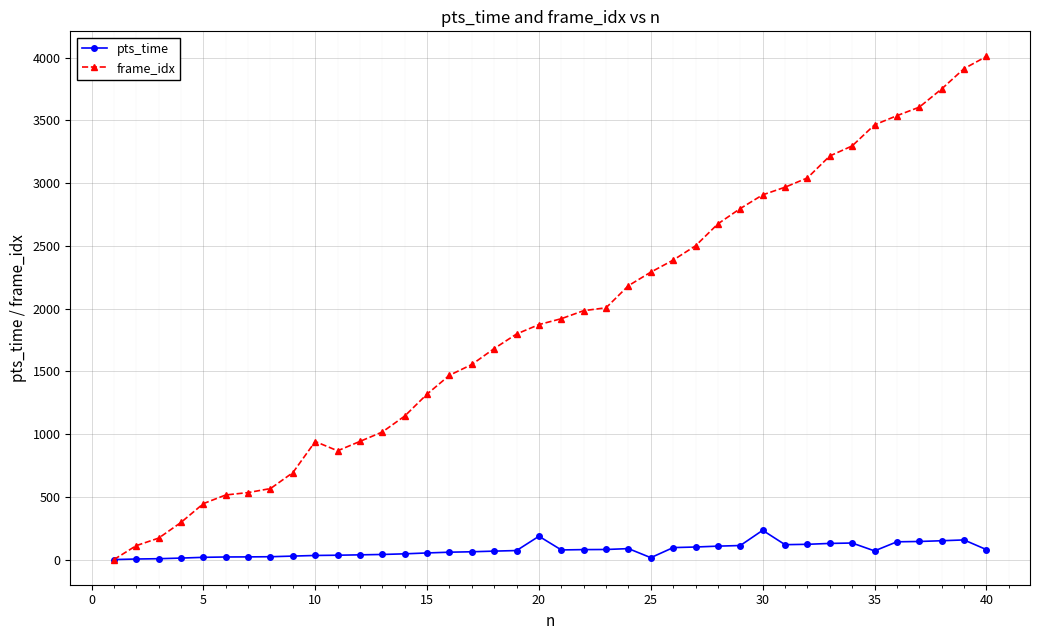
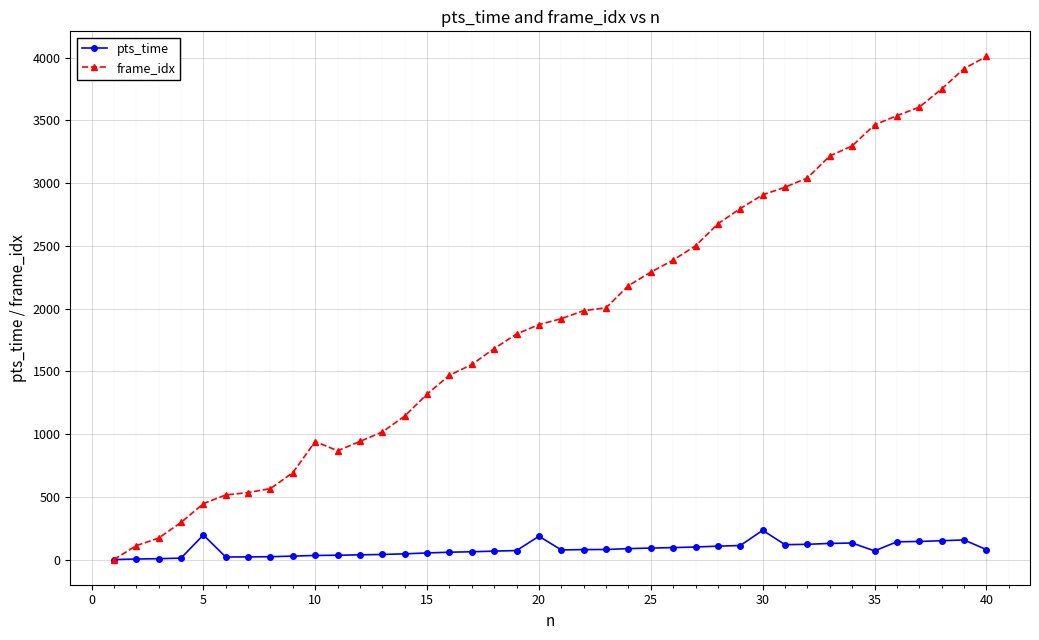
  {
    "pts_time": {
-     "5": 20,
+     "5": 200,
      "10": 30,
      "15": 50,
      "20": 190,
-     "25": 20,
+     "25": 90,
      "30": 230,
      "35": 70,
      "40": 80
    },
    "frame_idx": {
      "5": 450,
      "10": 940,
      "15": 1320,
      "20": 1870,
      "25": 2290,
      "30": 2910,
      "35": 3470,
      "40": 4010
    }
  }
